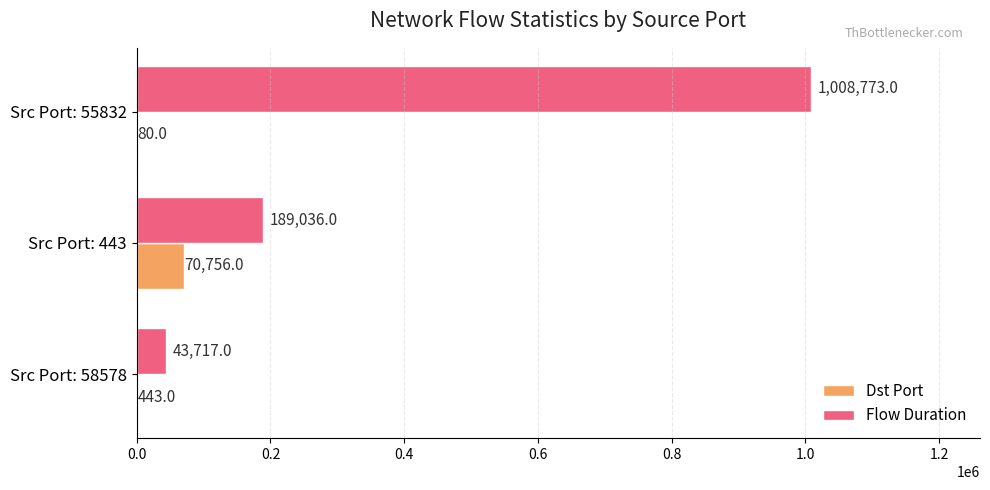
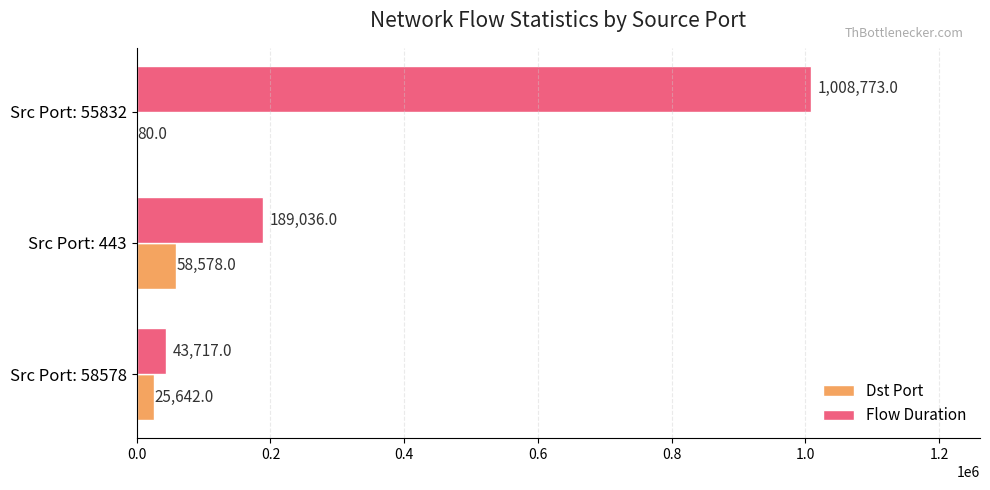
  {
    "Dst Port": {
      "Src Port: 55832": "80.0",
-     "Src Port: 443": "70,756.0",
-     "Src Port: 58578": "443.0"
+     "Src Port: 443": "58,578.0",
+     "Src Port: 58578": "25,642.0"
    },
    "Flow Duration": {
      "Src Port: 55832": "1,008,773.0",
      "Src Port: 443": "189,036.0",
      "Src Port: 58578": "43,717.0"
    }
  }
